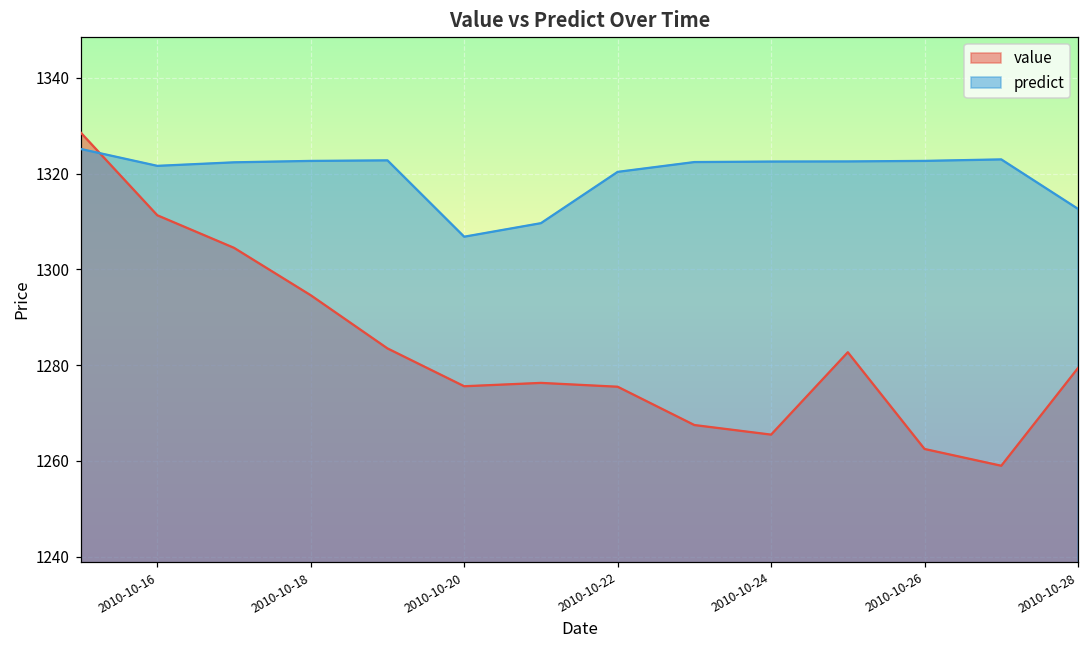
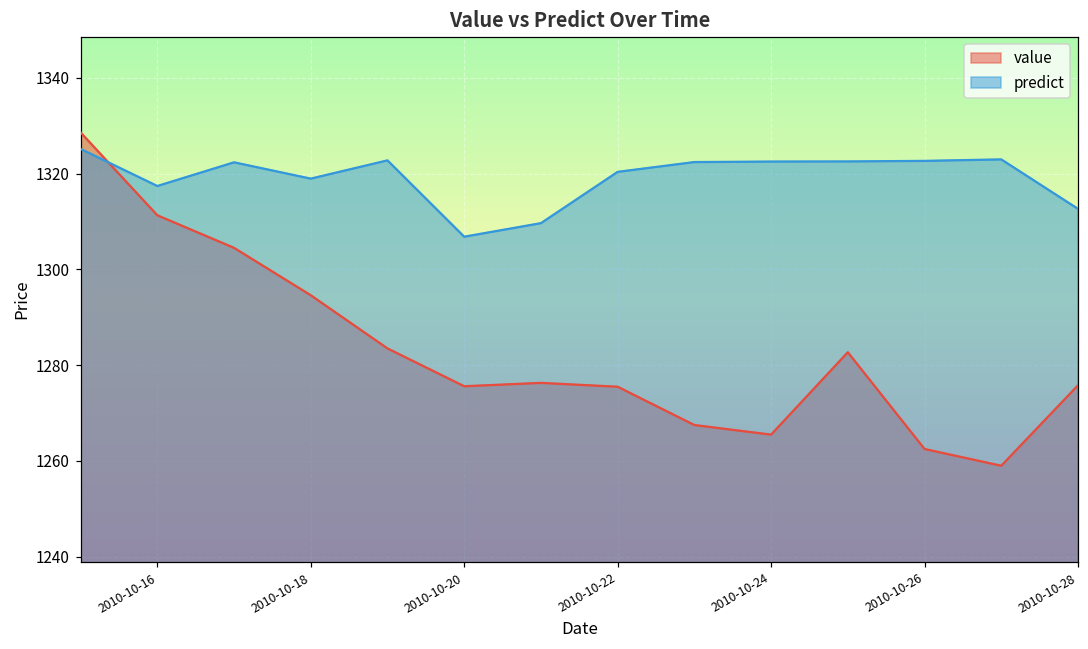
  {
    "value": {
      "2010-10-16": 1311,
      "2010-10-18": 1295,
      "2010-10-20": 1276,
      "2010-10-22": 1276,
      "2010-10-24": 1266,
      "2010-10-26": 1263,
-     "2010-10-28": 1279
+     "2010-10-28": 1276
    },
    "predict": {
-     "2010-10-16": 1322,
-     "2010-10-18": 1323,
+     "2010-10-16": 1317,
+     "2010-10-18": 1319,
      "2010-10-20": 1307,
      "2010-10-22": 1320,
      "2010-10-24": 1323,
      "2010-10-26": 1323,
      "2010-10-28": 1313
    }
  }
